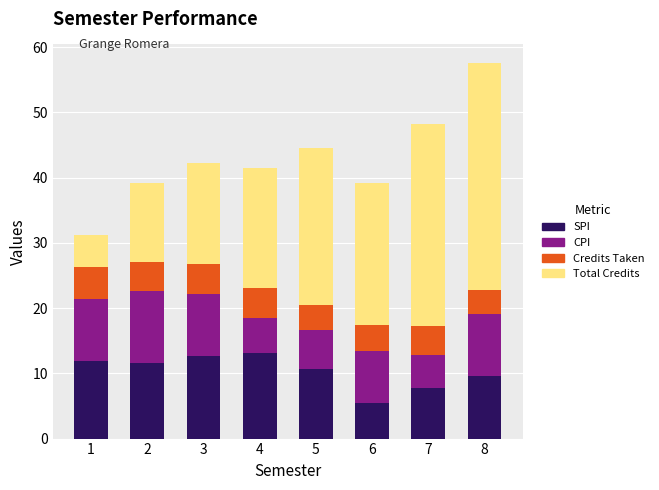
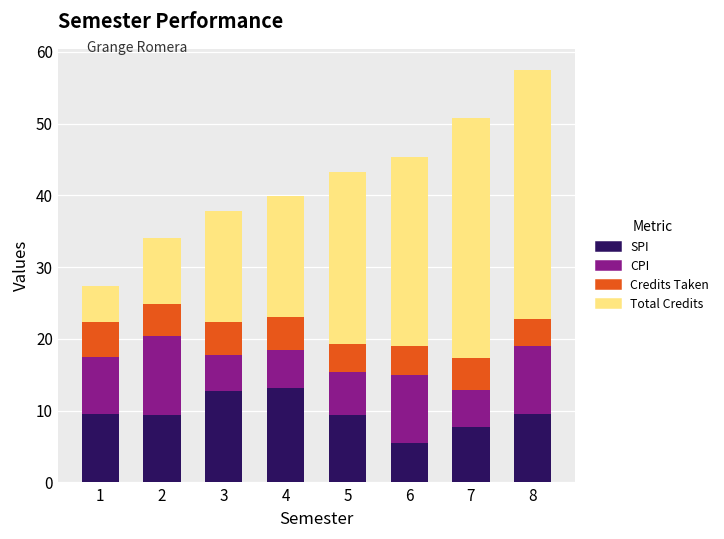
  {
    "SPI": {
-     "1": 12,
-     "2": 12,
+     "1": 9,
+     "2": 9,
      "3": 13,
      "4": 13,
-     "5": 11,
+     "5": 9,
      "6": 6,
      "7": 8,
      "8": 10
    },
    "CPI": {
-     "1": 9,
+     "1": 8,
      "2": 11,
-     "3": 9,
+     "3": 5,
      "4": 5,
      "5": 6,
-     "6": 8,
+     "6": 9,
      "7": 5,
      "8": 9
    },
    "Credits Taken": {
      "1": 5,
      "2": 4,
      "3": 5,
      "4": 5,
      "5": 4,
      "6": 4,
      "7": 5,
      "8": 4
    },
    "Total Credits": {
      "1": 5,
-     "2": 12,
+     "2": 9,
      "3": 16,
-     "4": 19,
+     "4": 17,
      "5": 24,
-     "6": 22,
-     "7": 31,
+     "6": 26,
+     "7": 33,
      "8": 35
    }
  }
